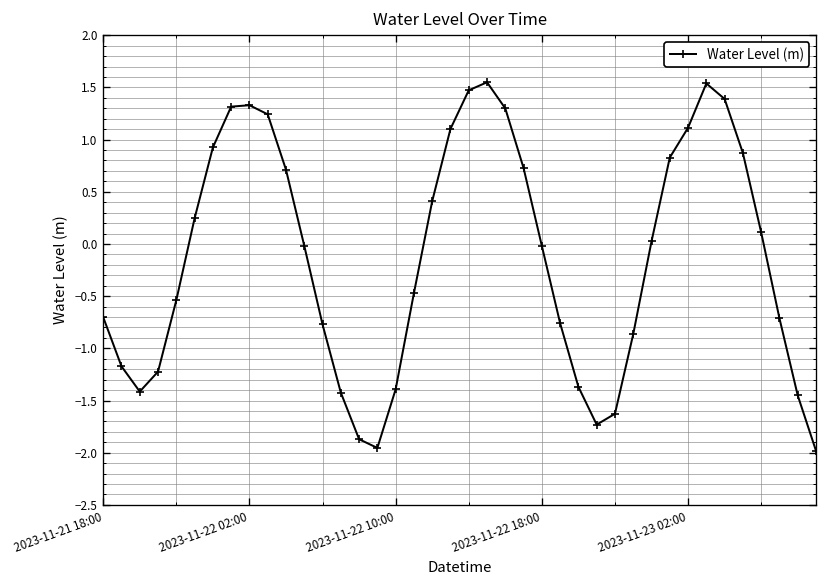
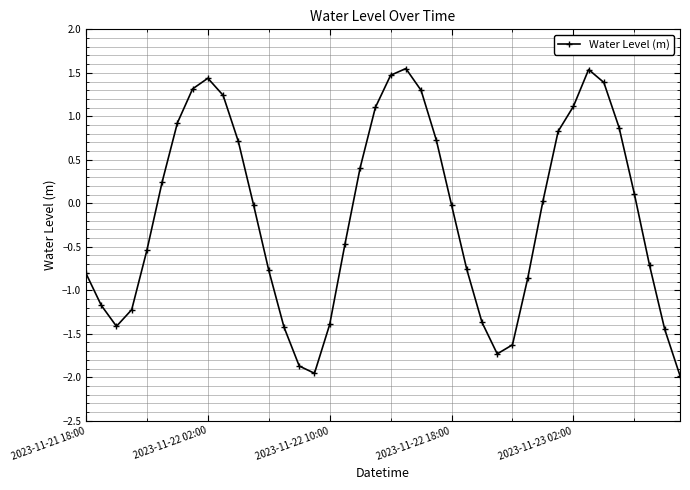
  {
-   "2023-11-21 18:00": -0.7,
-   "2023-11-22 02:00": 1.3,
+   "2023-11-21 18:00": -0.8,
+   "2023-11-22 02:00": 1.4,
    "2023-11-22 10:00": -1.4,
    "2023-11-22 18:00": 0.0,
    "2023-11-23 02:00": 1.1
  }
